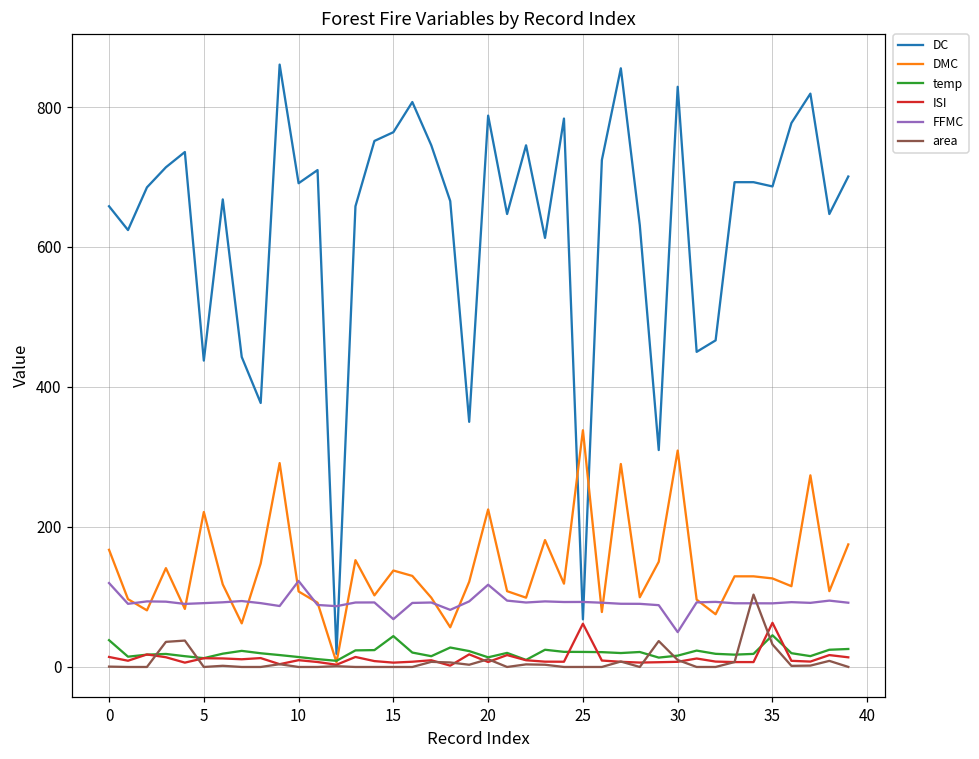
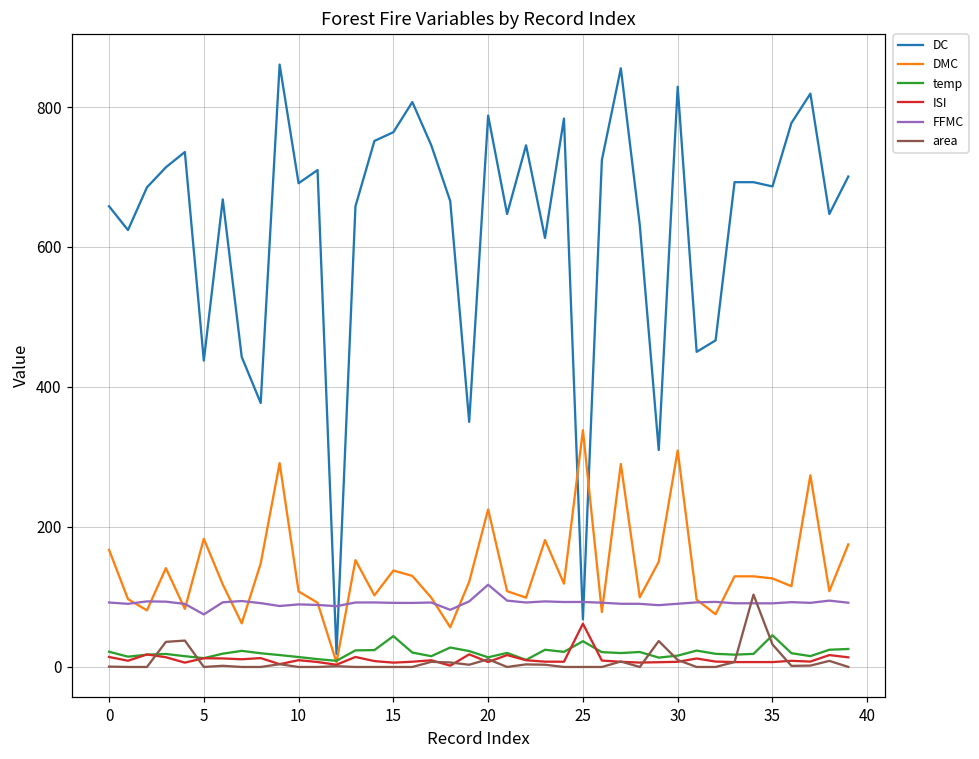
  {
    "DC": {
      "0": 660,
      "5": 440,
      "10": 690,
      "15": 760,
      "20": 790,
      "25": 70,
      "30": 830,
      "35": 690
    },
    "DMC": {
      "0": 170,
-     "5": 220,
+     "5": 180,
      "10": 110,
      "15": 140,
      "20": 230,
      "25": 340,
      "30": 310,
      "35": 130
    },
    "temp": {
-     "0": 40,
+     "0": 20,
      "10": 10,
      "15": 40,
-     "25": 20,
+     "25": 40,
      "30": 20,
      "35": 50
    },
    "ISI": {
      "0": 10,
      "10": 10,
      "15": 10,
      "25": 60,
-     "35": 60
+     "35": 10
    },
    "FFMC": {
-     "0": 120,
-     "5": 90,
-     "10": 120,
-     "15": 70,
+     "0": 90,
+     "5": 80,
+     "10": 90,
+     "15": 90,
      "20": 120,
      "25": 90,
-     "30": 50,
+     "30": 90,
      "35": 90
    },
    "area": {
      "0": 0,
      "5": 0,
      "10": 0,
      "15": 0,
      "25": 0,
      "35": 30
    }
  }
